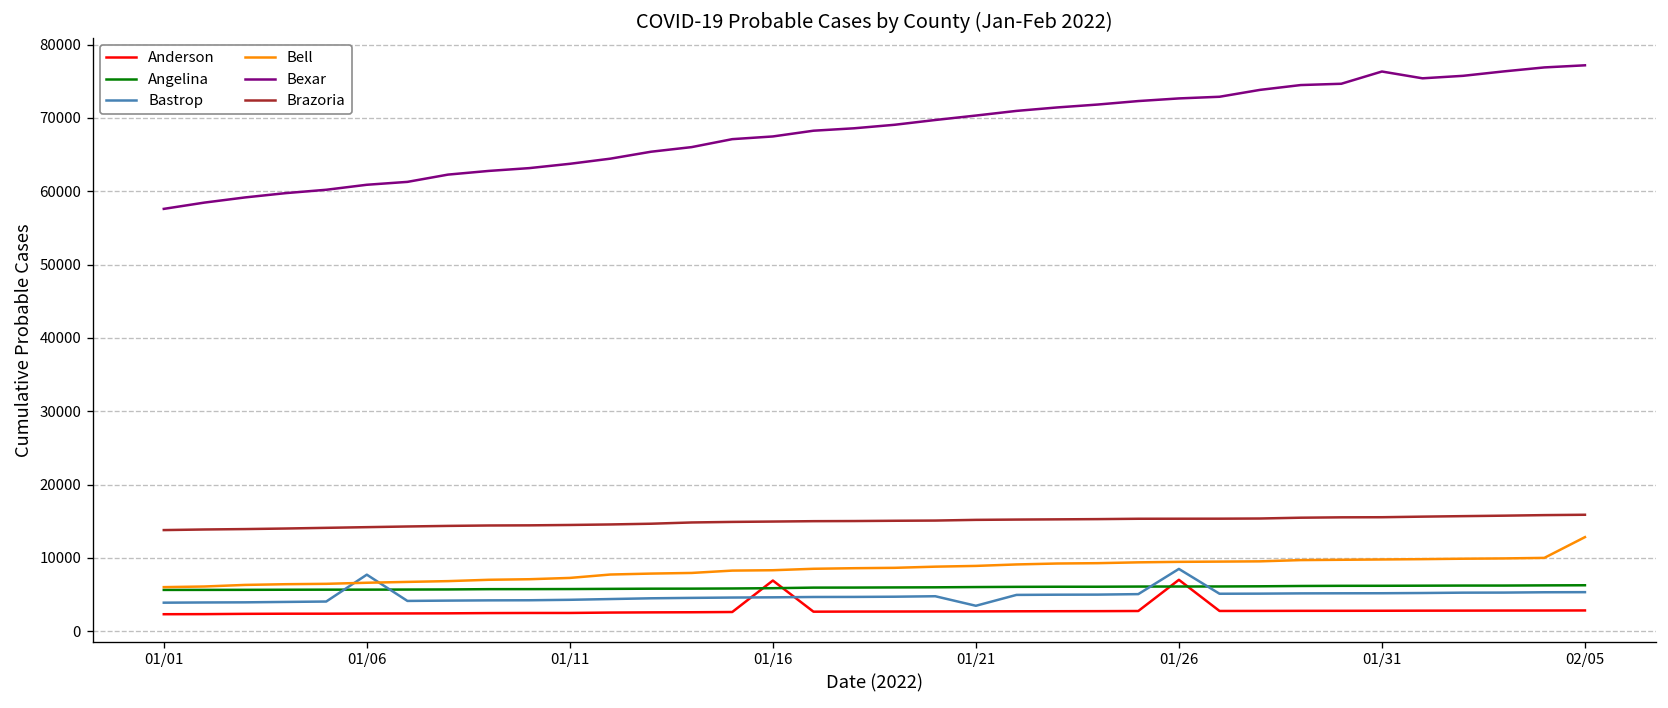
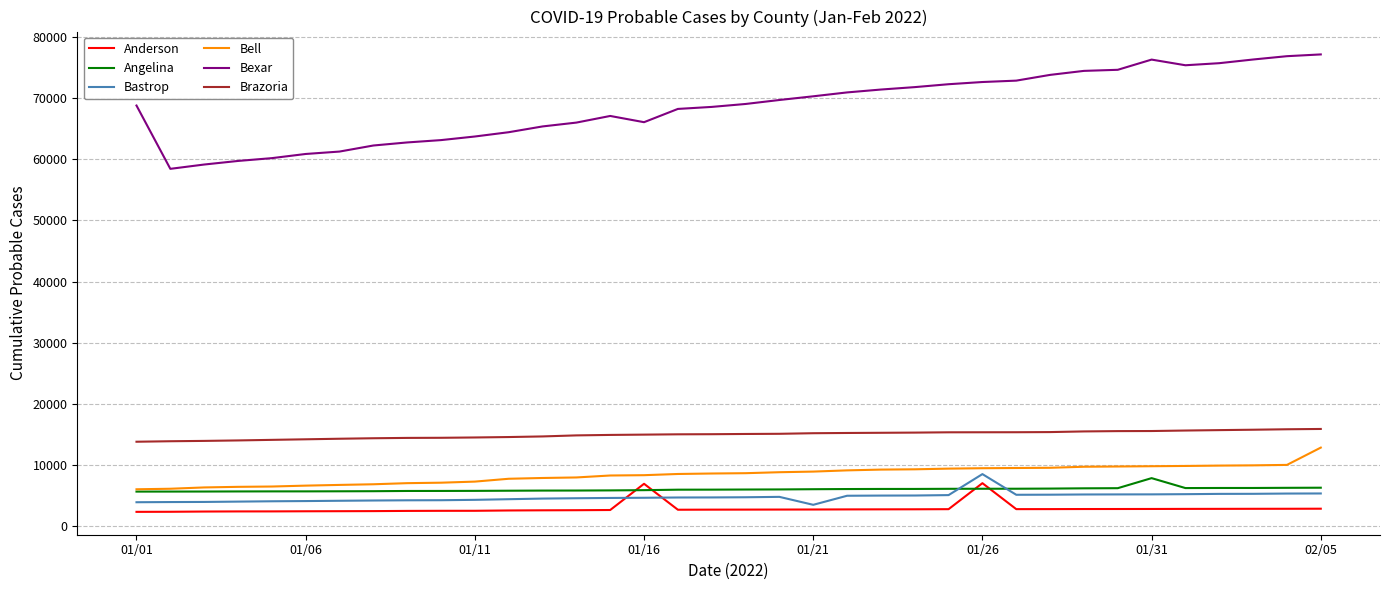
  {
    "Anderson": {
      "01/01": 2000,
      "01/06": 2000,
      "01/11": 2000,
      "01/16": 7000,
      "01/21": 3000,
      "01/26": 7000,
      "01/31": 3000,
      "02/05": 3000
    },
    "Angelina": {
      "01/06": 6000,
      "01/11": 6000,
      "01/16": 6000,
      "01/21": 6000,
      "01/26": 6000,
-     "01/31": 6000,
+     "01/31": 8000,
      "02/05": 6000
    },
    "Bastrop": {
      "01/01": 4000,
-     "01/06": 8000,
+     "01/06": 4000,
      "01/11": 4000,
      "01/16": 5000,
      "01/21": 3000,
      "01/26": 8000,
      "01/31": 5000,
      "02/05": 5000
    },
    "Bell": {
      "01/06": 7000,
      "01/11": 7000,
      "01/16": 8000,
      "01/21": 9000,
      "01/26": 9000,
      "01/31": 10000,
      "02/05": 13000
    },
    "Bexar": {
-     "01/01": 58000,
+     "01/01": 69000,
      "01/06": 61000,
      "01/11": 64000,
-     "01/16": 67000,
+     "01/16": 66000,
      "01/21": 70000,
      "01/26": 73000,
      "01/31": 76000,
      "02/05": 77000
    },
    "Brazoria": {
      "01/01": 14000,
      "01/06": 14000,
      "01/11": 14000,
      "01/16": 15000,
      "01/21": 15000,
      "01/26": 15000,
      "01/31": 16000,
      "02/05": 16000
    }
  }
